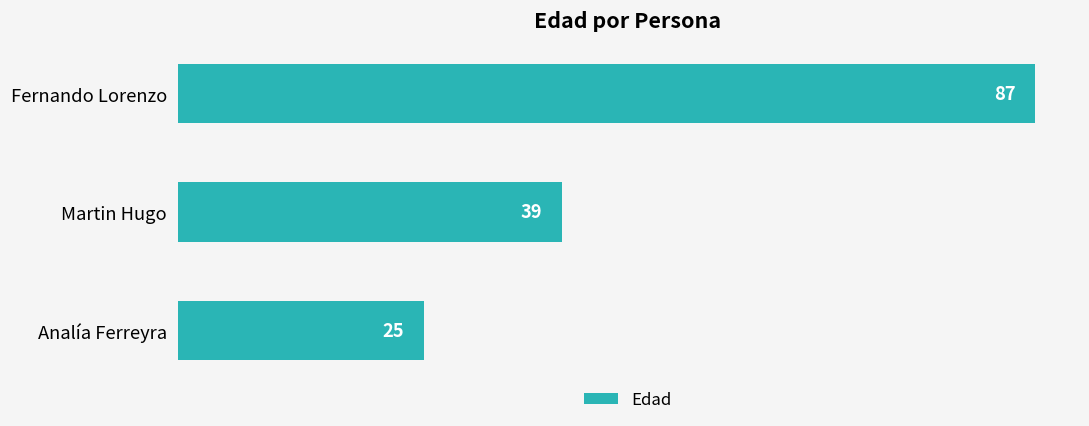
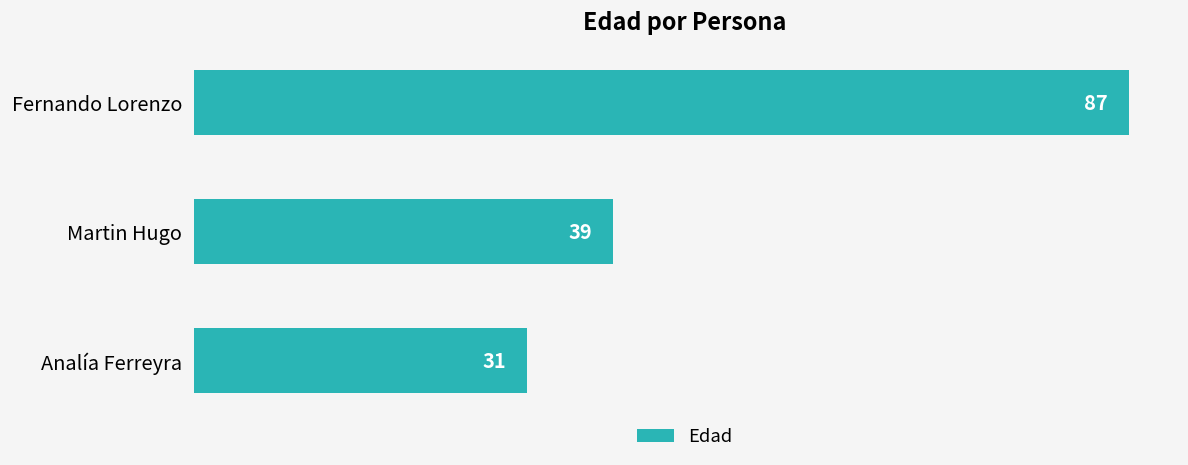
  {
    "Fernando Lorenzo": 87,
    "Martin Hugo": 39,
-   "Analía Ferreyra": 25
+   "Analía Ferreyra": 31
  }
